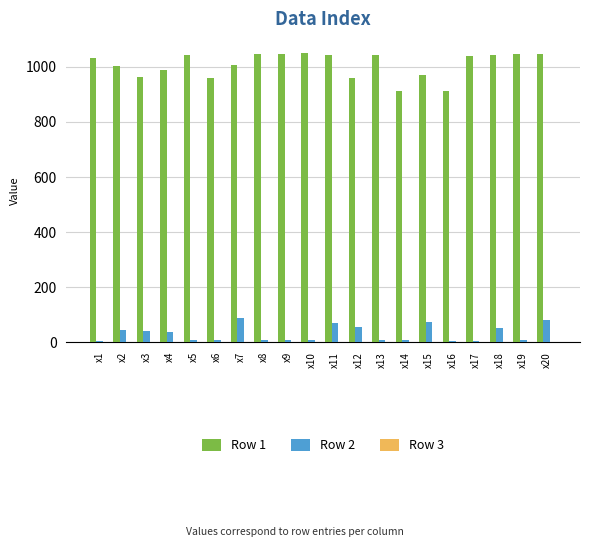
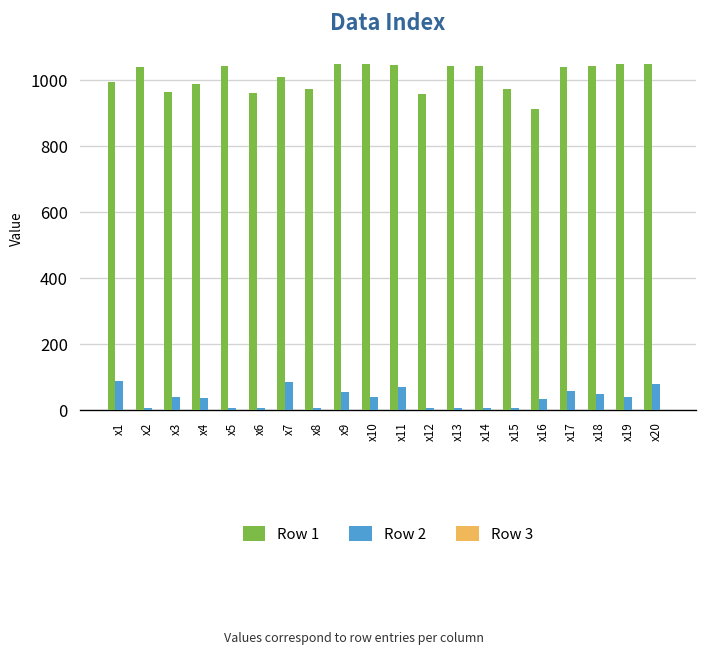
  {
    "Row 1": {
-     "x1": 1030,
-     "x2": 1000,
+     "x1": 990,
+     "x2": 1040,
      "x3": 960,
      "x4": 990,
      "x5": 1040,
      "x6": 960,
      "x7": 1010,
-     "x8": 1050,
+     "x8": 970,
      "x9": 1050,
      "x10": 1050,
      "x11": 1040,
      "x12": 960,
      "x13": 1040,
-     "x14": 910,
+     "x14": 1040,
      "x15": 970,
      "x16": 910,
      "x17": 1040,
      "x18": 1040,
      "x19": 1050,
      "x20": 1050
    },
    "Row 2": {
-     "x1": 10,
-     "x2": 50,
+     "x1": 90,
+     "x2": 10,
      "x3": 40,
      "x4": 40,
      "x7": 90,
-     "x9": 10,
-     "x10": 10,
+     "x9": 60,
+     "x10": 40,
      "x11": 70,
-     "x12": 60,
-     "x15": 70,
-     "x16": 10,
-     "x17": 10,
+     "x12": 10,
+     "x15": 10,
+     "x16": 40,
+     "x17": 60,
      "x18": 50,
-     "x19": 10,
+     "x19": 40,
      "x20": 80
    },
    "Row 3": {
      "x1": 0,
      "x2": 0,
      "x3": 0,
      "x4": 0,
      "x5": 0,
      "x6": 0,
      "x7": 0,
      "x8": 0,
      "x9": 0,
      "x10": 0,
      "x11": 0,
      "x12": 0,
      "x13": 0,
      "x14": 0,
      "x15": 0,
      "x16": 0,
      "x17": 0,
      "x18": 0,
      "x19": 0,
      "x20": 0
    }
  }
